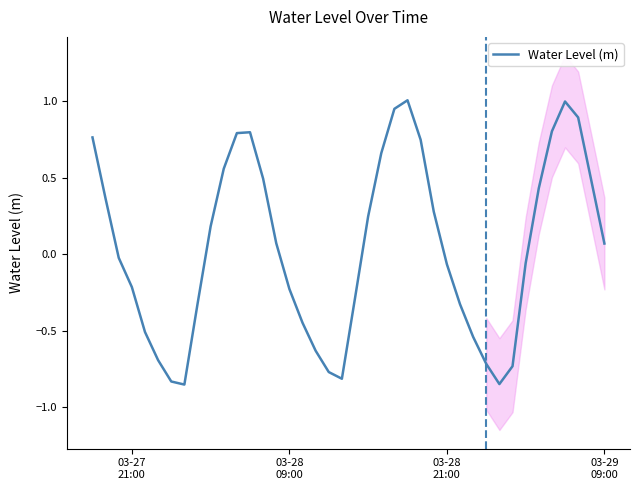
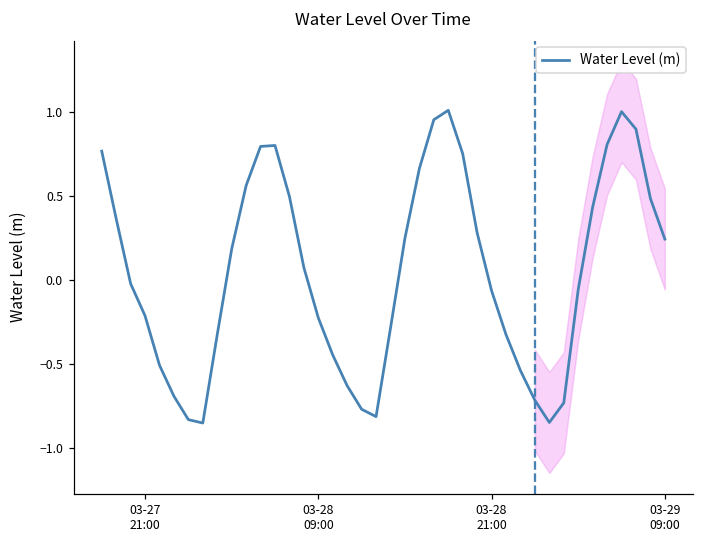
  {
    "Water Level (m)": {
      "03-27 21:00": -0.21,
      "03-28 09:00": -0.23,
      "03-28 21:00": -0.06,
-     "03-29 09:00": 0.07
+     "03-29 09:00": 0.24
    }
  }
